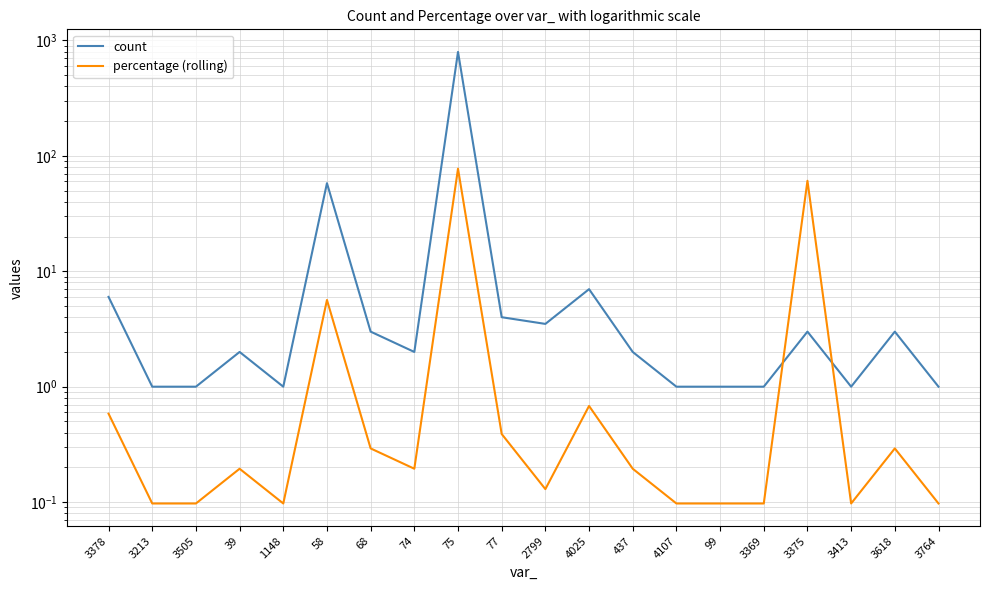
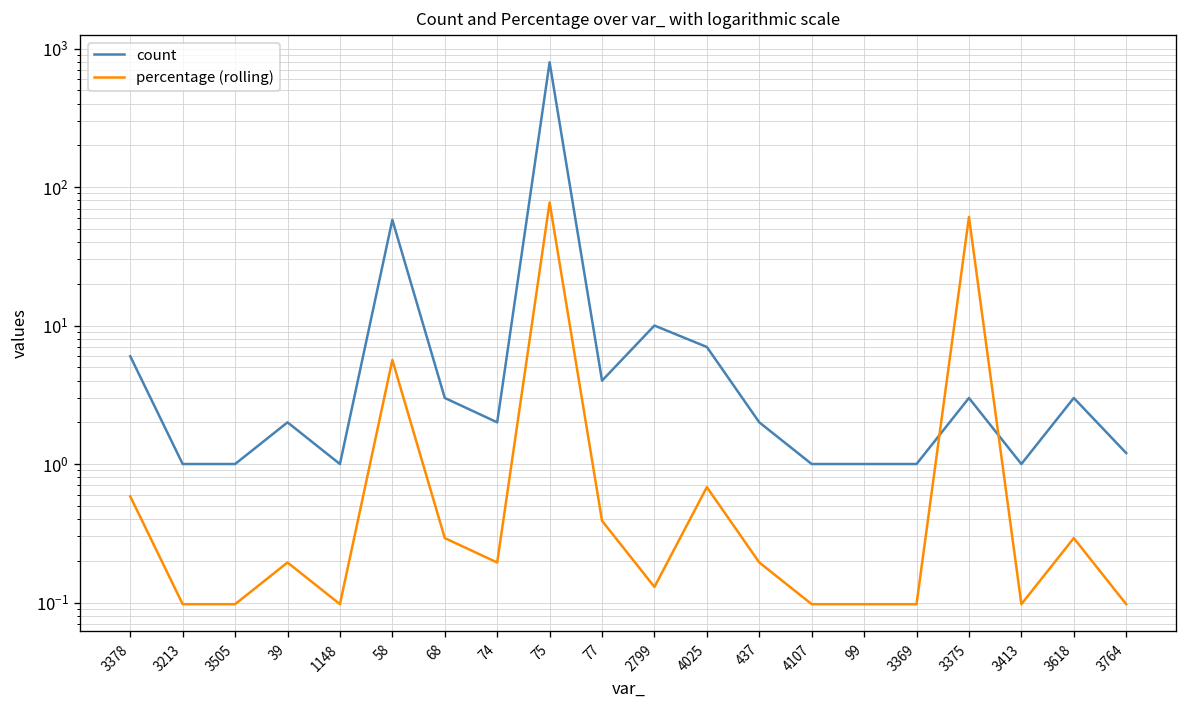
  {
    "count": {
      "3378": 6,
      "3213": 1.0,
      "3505": 1.0,
      "39": 2.0,
      "1148": 1.0,
      "58": 60,
      "68": 3.0,
      "74": 2.0,
      "75": 800,
      "77": 4.0,
-     "2799": 3.5,
+     "2799": 10,
      "4025": 7,
      "437": 2.0,
      "4107": 1.0,
      "99": 1.0,
      "3369": 1.0,
      "3375": 3.0,
      "3413": 1.0,
      "3618": 3.0,
-     "3764": 1.0
+     "3764": 1.2
    },
    "percentage (rolling)": {
      "3378": 0.6,
      "3213": 0.1,
      "3505": 0.1,
      "39": 0.2,
      "1148": 0.1,
      "58": 6,
      "68": 0.3,
      "74": 0.2,
      "75": 80,
      "77": 0.4,
      "2799": 0.13,
      "4025": 0.7,
      "437": 0.2,
      "4107": 0.1,
      "99": 0.1,
      "3369": 0.1,
      "3375": 60,
      "3413": 0.1,
      "3618": 0.3,
      "3764": 0.1
    }
  }
